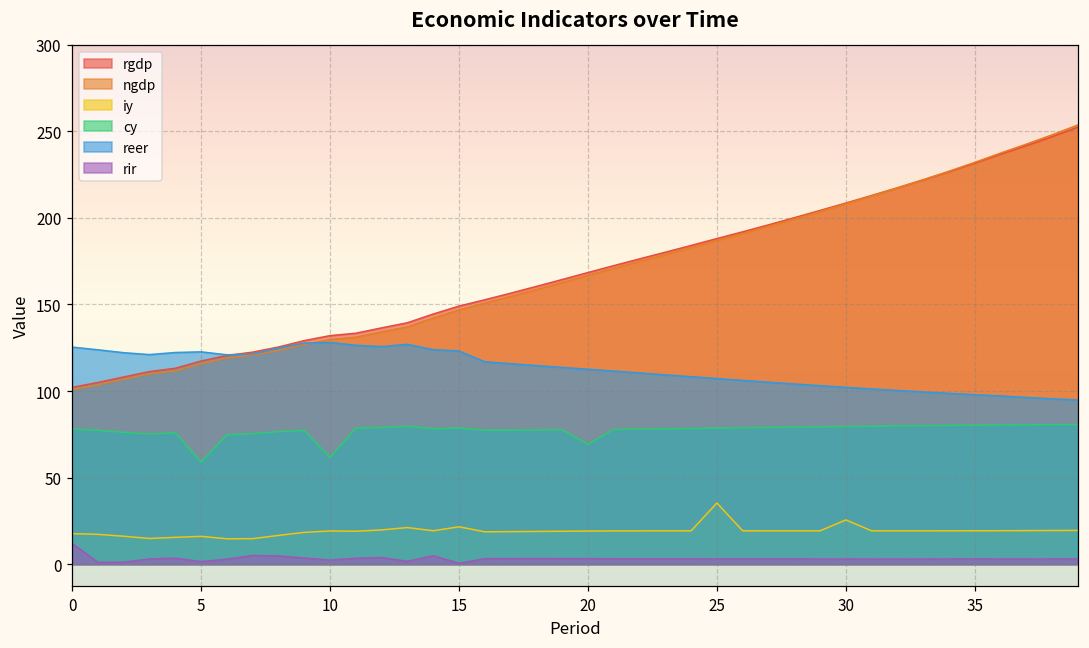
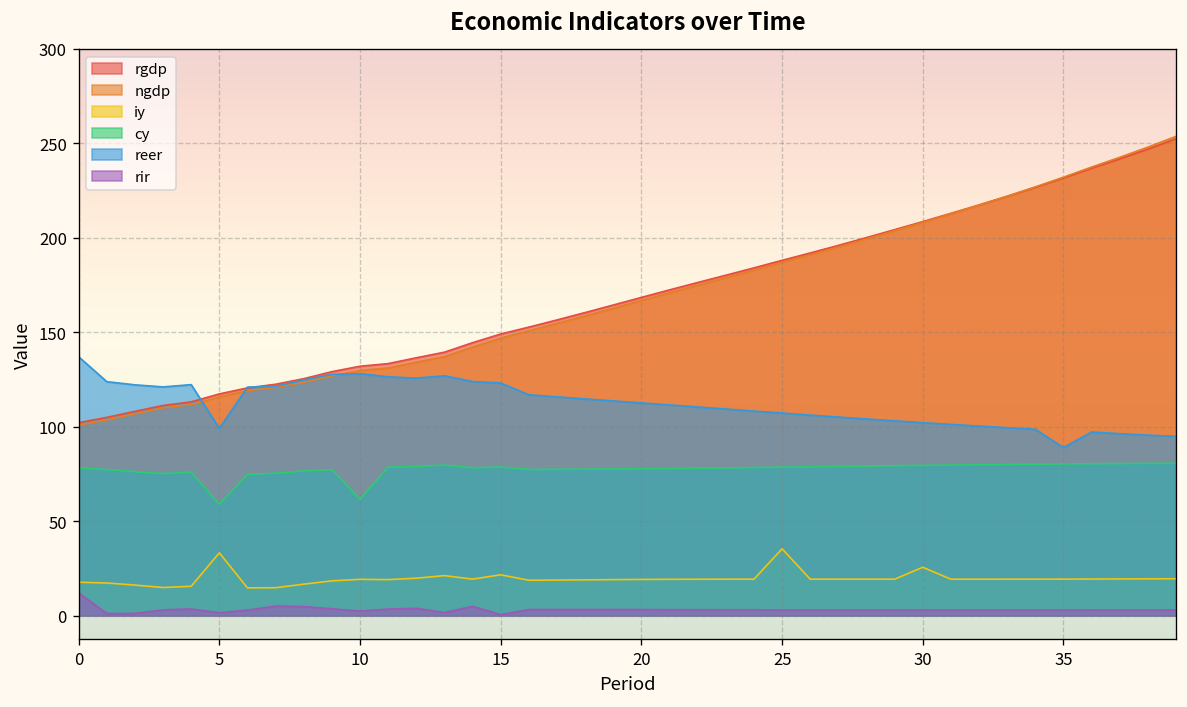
  {
    "iy": {
      "0": 18,
-     "5": 16,
+     "5": 33,
      "10": 19,
      "15": 22,
      "20": 19,
      "25": 35,
      "30": 26,
      "35": 19
    },
    "cy": {
      "0": 78,
      "5": 59,
      "10": 62,
      "15": 79,
-     "20": 69,
+     "20": 78,
      "25": 79,
      "30": 79,
      "35": 80
    },
    "reer": {
-     "0": 125,
-     "5": 123,
+     "0": 137,
+     "5": 99,
      "10": 128,
      "15": 123,
      "20": 113,
      "25": 107,
      "30": 102,
-     "35": 98
+     "35": 89
    },
    "rir": {
      "0": 12,
      "5": 1,
      "10": 2,
      "15": 1,
      "20": 3,
      "25": 3,
      "30": 3,
      "35": 3
    }
  }
